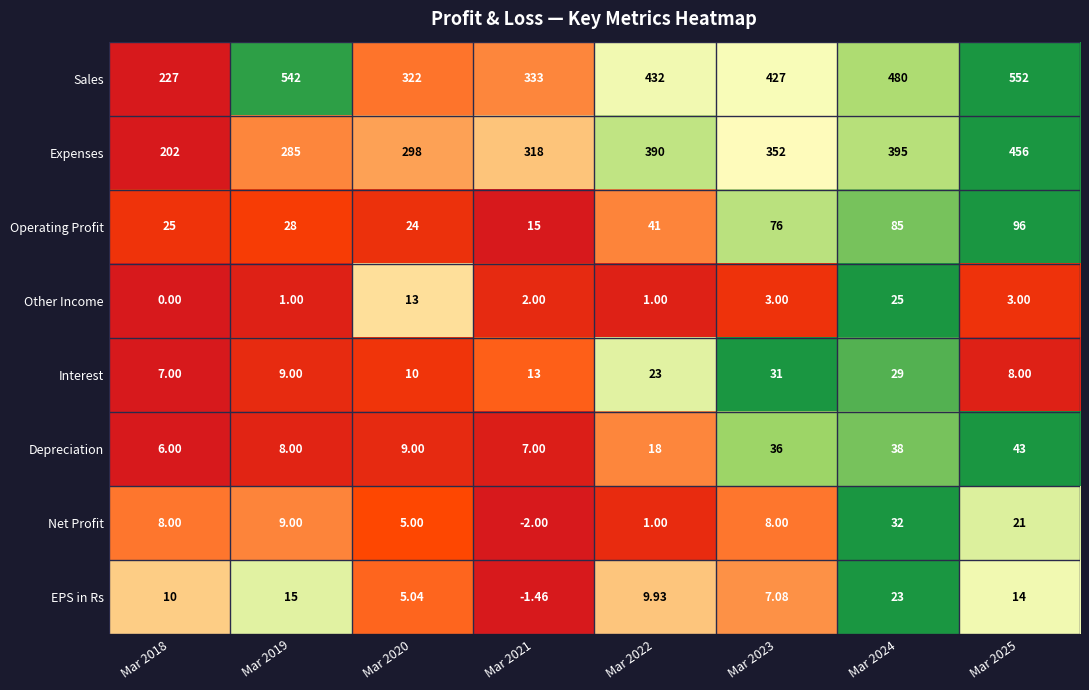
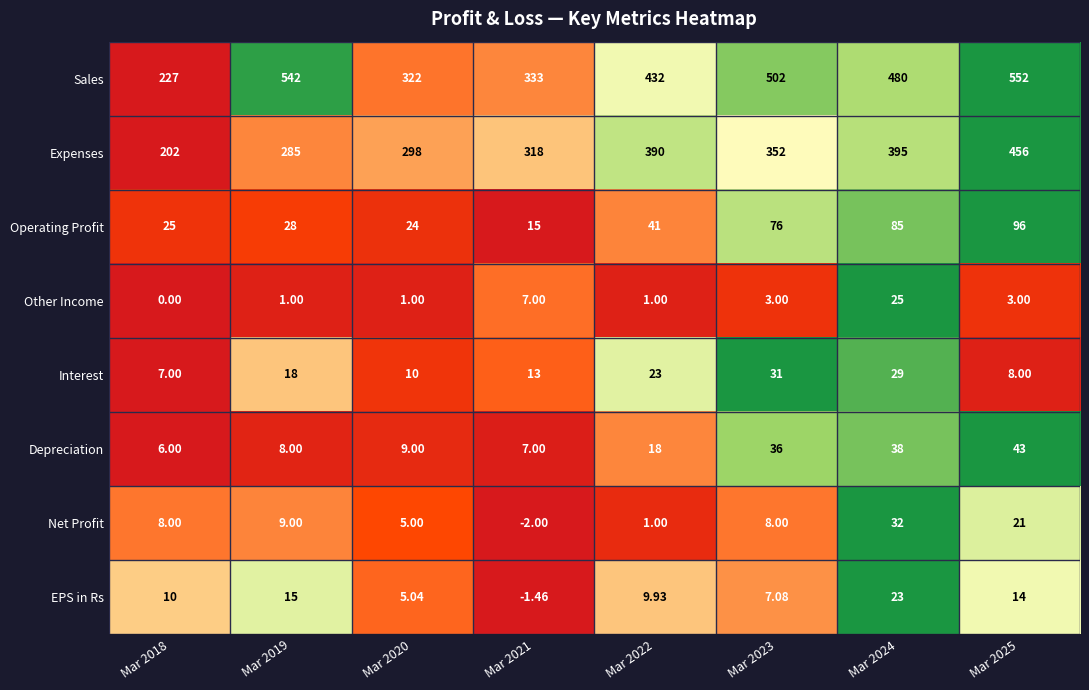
  {
    "Sales": {
      "Mar 2018": 227,
      "Mar 2019": 542,
      "Mar 2020": 322,
      "Mar 2021": 333,
      "Mar 2022": 432,
-     "Mar 2023": 427,
+     "Mar 2023": 502,
      "Mar 2024": 480,
      "Mar 2025": 552
    },
    "Expenses": {
      "Mar 2018": 202,
      "Mar 2019": 285,
      "Mar 2020": 298,
      "Mar 2021": 318,
      "Mar 2022": 390,
      "Mar 2023": 352,
      "Mar 2024": 395,
      "Mar 2025": 456
    },
    "Operating Profit": {
      "Mar 2018": 25,
      "Mar 2019": 28,
      "Mar 2020": 24,
      "Mar 2021": 15,
      "Mar 2022": 41,
      "Mar 2023": 76,
      "Mar 2024": 85,
      "Mar 2025": 96
    },
    "Other Income": {
      "Mar 2018": 0.00,
      "Mar 2019": 1.00,
-     "Mar 2020": 13,
-     "Mar 2021": 2.00,
+     "Mar 2020": 1.00,
+     "Mar 2021": 7.00,
      "Mar 2022": 1.00,
      "Mar 2023": 3.00,
      "Mar 2024": 25,
      "Mar 2025": 3.00
    },
    "Interest": {
      "Mar 2018": 7.00,
-     "Mar 2019": 9.00,
+     "Mar 2019": 18,
      "Mar 2020": 10,
      "Mar 2021": 13,
      "Mar 2022": 23,
      "Mar 2023": 31,
      "Mar 2024": 29,
      "Mar 2025": 8.00
    },
    "Depreciation": {
      "Mar 2018": 6.00,
      "Mar 2019": 8.00,
      "Mar 2020": 9.00,
      "Mar 2021": 7.00,
      "Mar 2022": 18,
      "Mar 2023": 36,
      "Mar 2024": 38,
      "Mar 2025": 43
    },
    "Net Profit": {
      "Mar 2018": 8.00,
      "Mar 2019": 9.00,
      "Mar 2020": 5.00,
      "Mar 2021": -2.00,
      "Mar 2022": 1.00,
      "Mar 2023": 8.00,
      "Mar 2024": 32,
      "Mar 2025": 21
    },
    "EPS in Rs": {
      "Mar 2018": 10,
      "Mar 2019": 15,
      "Mar 2020": 5.04,
      "Mar 2021": -1.46,
      "Mar 2022": 9.93,
      "Mar 2023": 7.08,
      "Mar 2024": 23,
      "Mar 2025": 14
    }
  }
